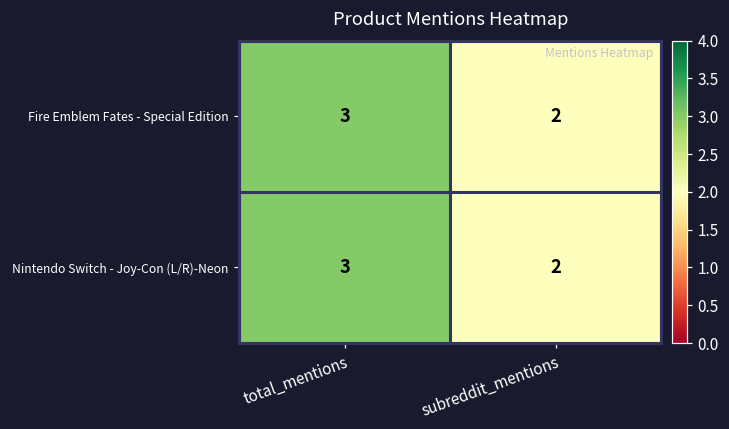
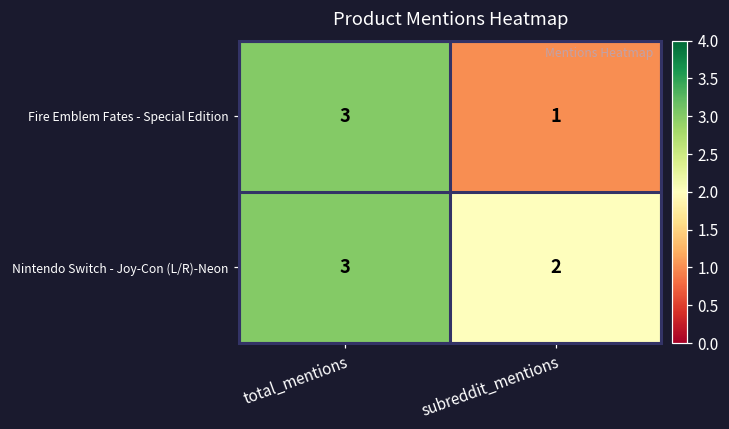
  {
    "Fire Emblem Fates - Special Edition": {
      "total_mentions": 3,
-     "subreddit_mentions": 2
+     "subreddit_mentions": 1
    },
    "Nintendo Switch - Joy-Con (L/R)-Neon": {
      "total_mentions": 3,
      "subreddit_mentions": 2
    }
  }
